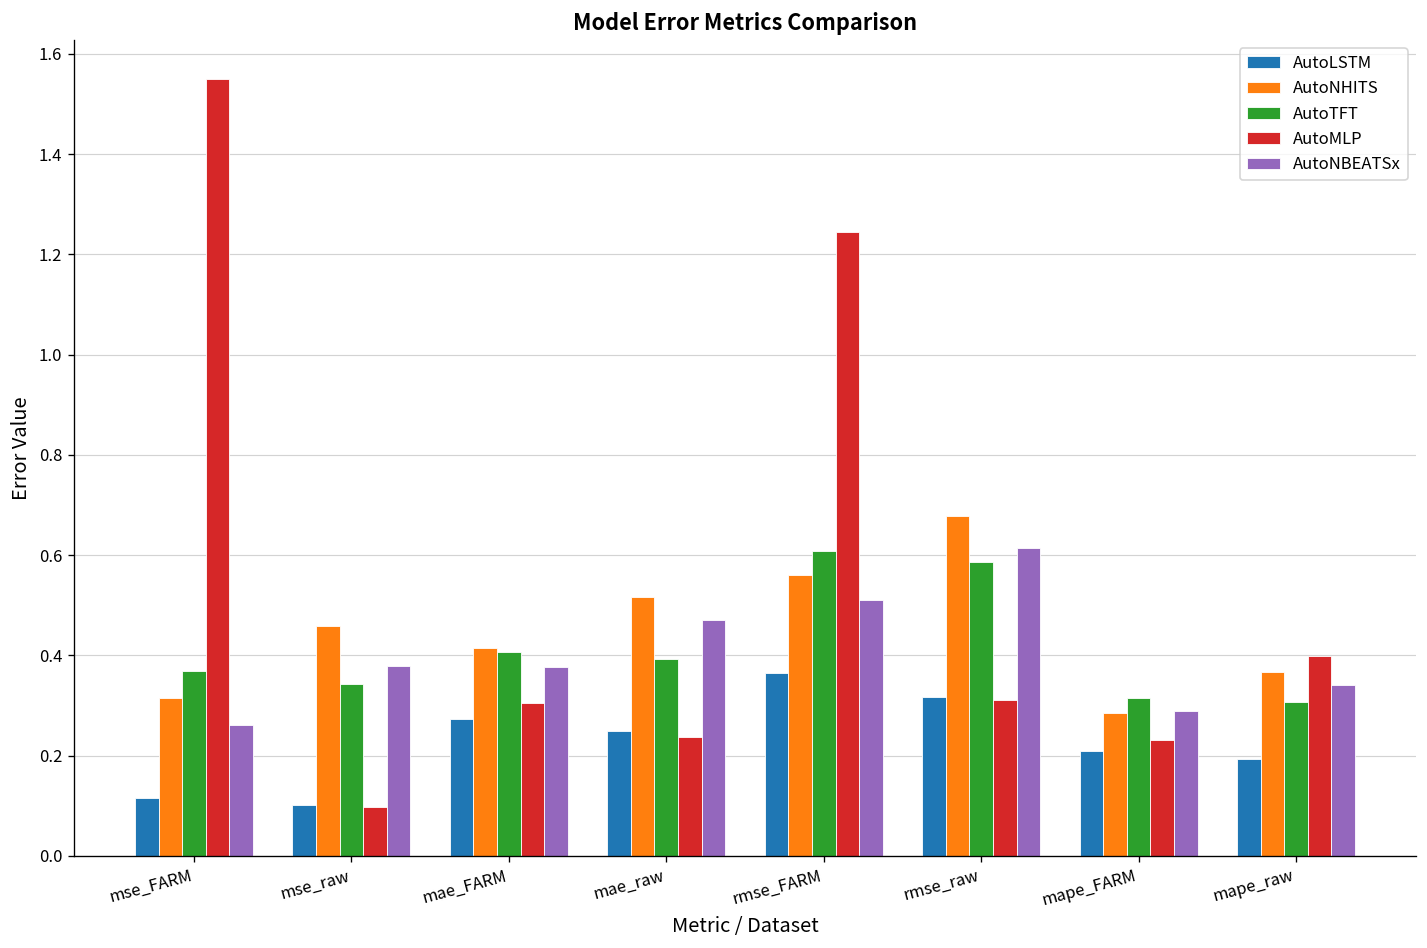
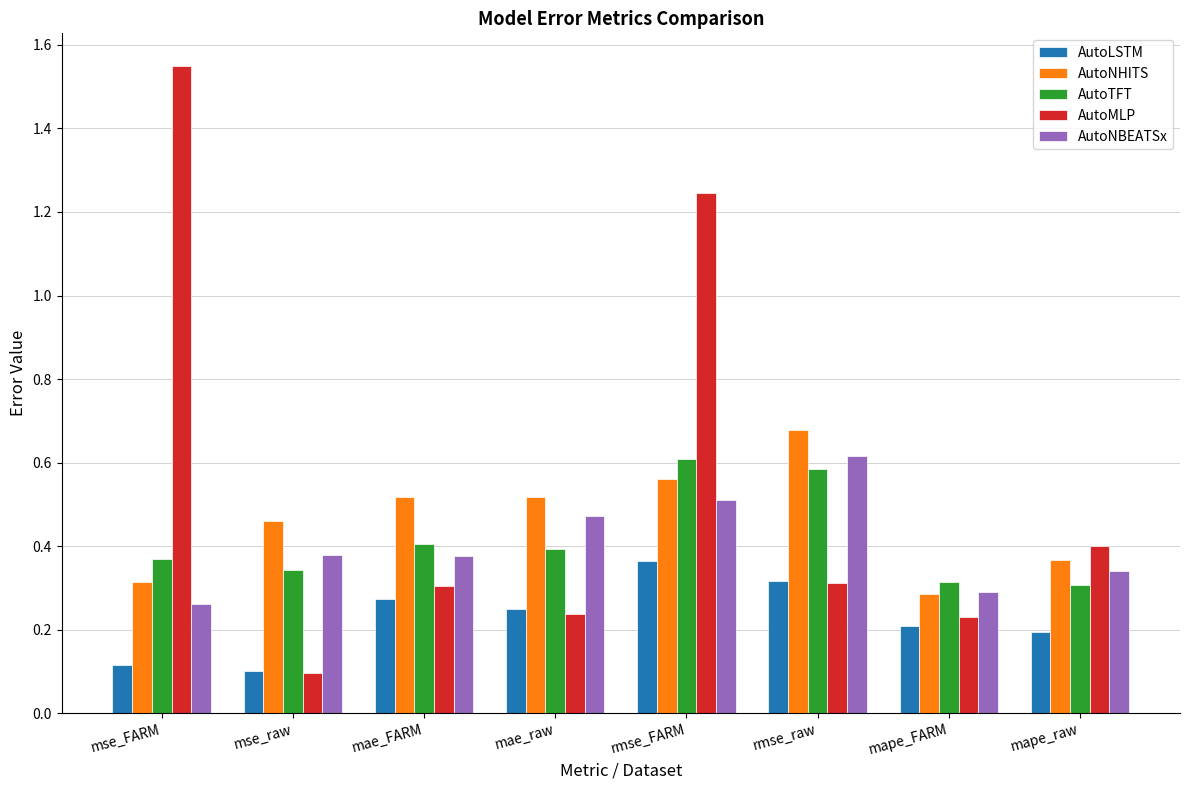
  {
    "AutoLSTM": {
      "mse_FARM": 0.12,
      "mse_raw": 0.10,
      "mae_FARM": 0.27,
      "mae_raw": 0.25,
      "rmse_FARM": 0.37,
      "rmse_raw": 0.32,
      "mape_FARM": 0.21,
      "mape_raw": 0.19
    },
    "AutoNHITS": {
      "mse_FARM": 0.31,
      "mse_raw": 0.46,
-     "mae_FARM": 0.41,
+     "mae_FARM": 0.52,
      "mae_raw": 0.52,
      "rmse_FARM": 0.56,
      "rmse_raw": 0.68,
      "mape_FARM": 0.29,
      "mape_raw": 0.37
    },
    "AutoTFT": {
      "mse_FARM": 0.37,
      "mse_raw": 0.34,
      "mae_FARM": 0.41,
      "mae_raw": 0.39,
      "rmse_FARM": 0.61,
      "rmse_raw": 0.59,
      "mape_FARM": 0.32,
      "mape_raw": 0.31
    },
    "AutoMLP": {
      "mse_FARM": 1.55,
      "mse_raw": 0.10,
      "mae_FARM": 0.31,
      "mae_raw": 0.24,
      "rmse_FARM": 1.25,
      "rmse_raw": 0.31,
      "mape_FARM": 0.23,
      "mape_raw": 0.40
    },
    "AutoNBEATSx": {
      "mse_FARM": 0.26,
      "mse_raw": 0.38,
      "mae_FARM": 0.38,
      "mae_raw": 0.47,
      "rmse_FARM": 0.51,
      "rmse_raw": 0.61,
      "mape_FARM": 0.29,
      "mape_raw": 0.34
    }
  }
